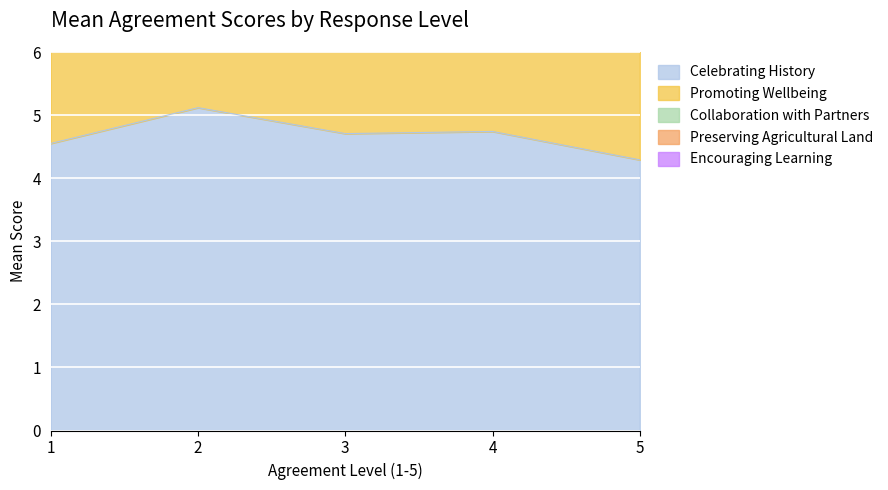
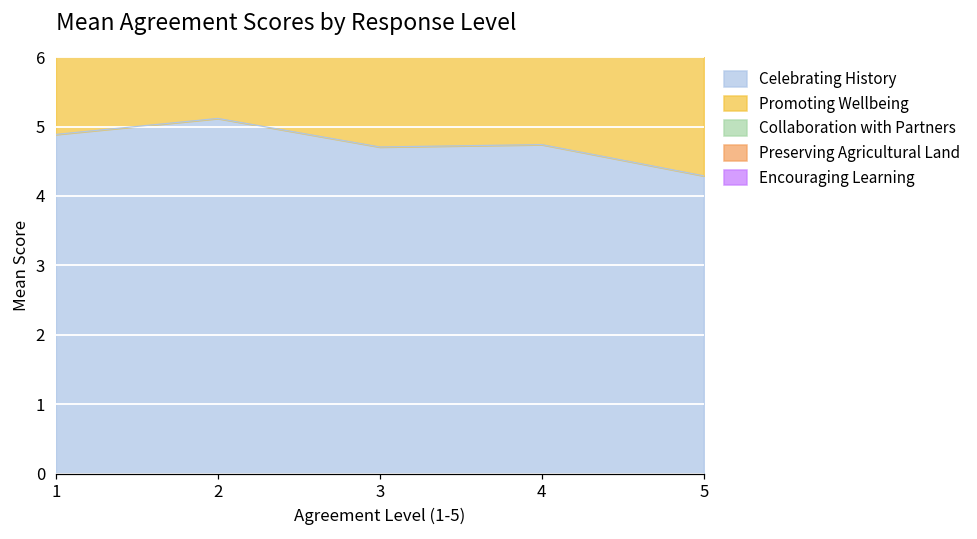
  {
    "Celebrating History": {
-     "1": 4.6,
+     "1": 4.9,
      "2": 5.1,
      "3": 4.7,
      "4": 4.7,
      "5": 4.3
    }
  }
